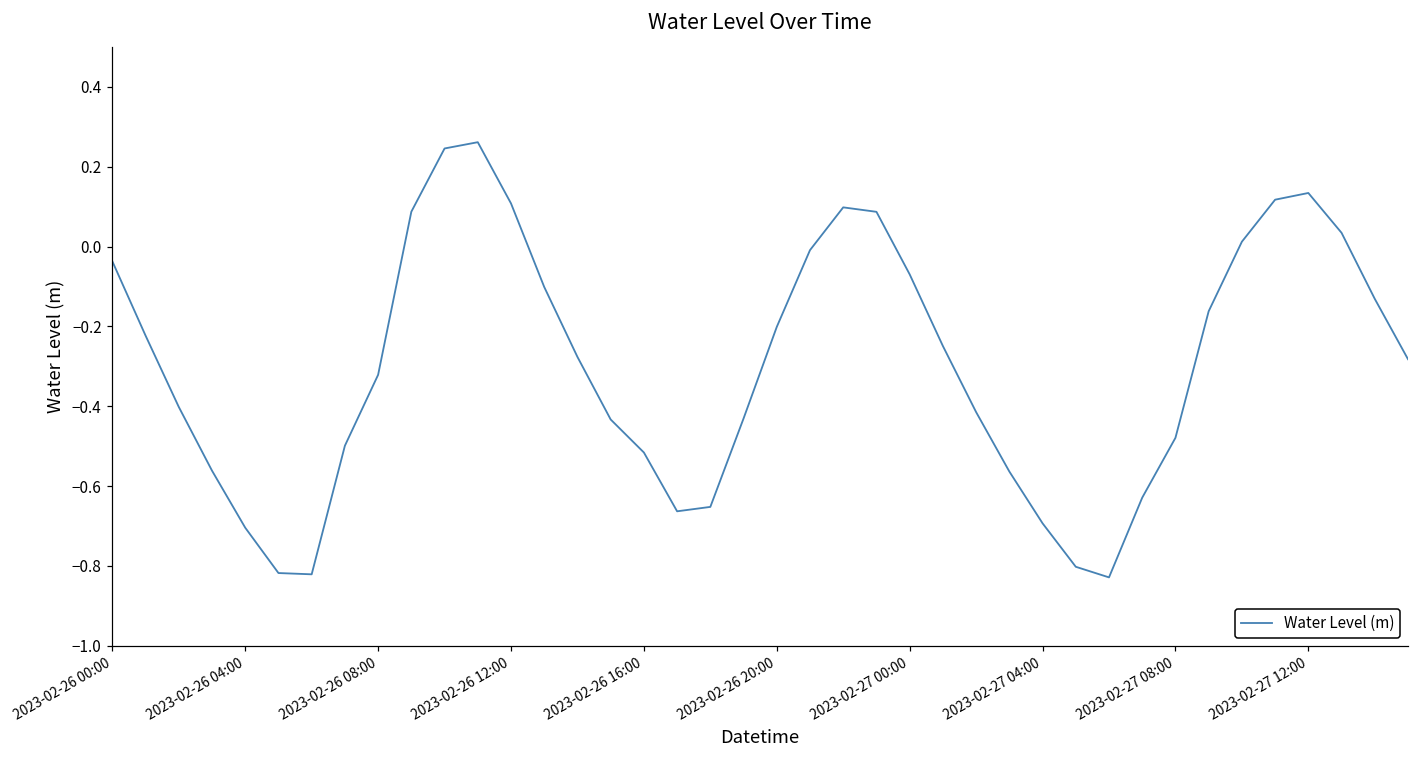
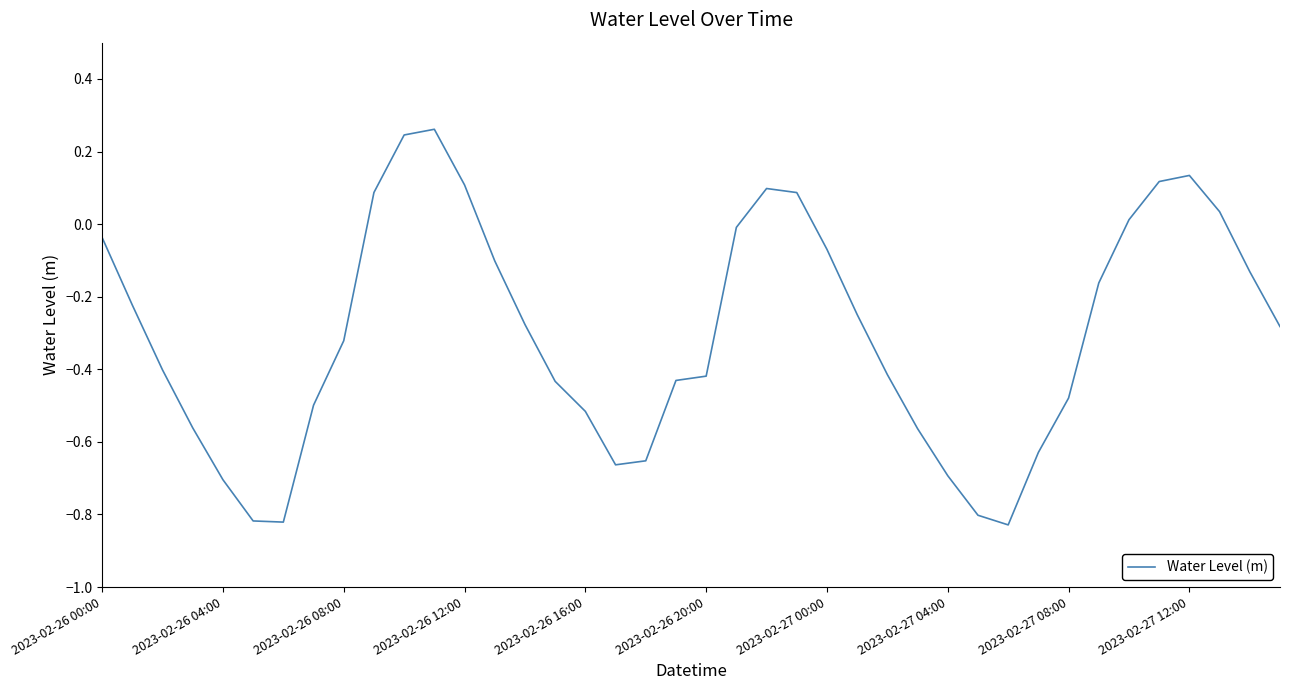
  {
    "2023-02-26 00:00": -0.04,
    "2023-02-26 04:00": -0.70,
    "2023-02-26 08:00": -0.32,
    "2023-02-26 12:00": 0.11,
    "2023-02-26 16:00": -0.52,
-   "2023-02-26 20:00": -0.20,
+   "2023-02-26 20:00": -0.42,
    "2023-02-27 00:00": -0.07,
    "2023-02-27 04:00": -0.69,
    "2023-02-27 08:00": -0.48,
    "2023-02-27 12:00": 0.13
  }
